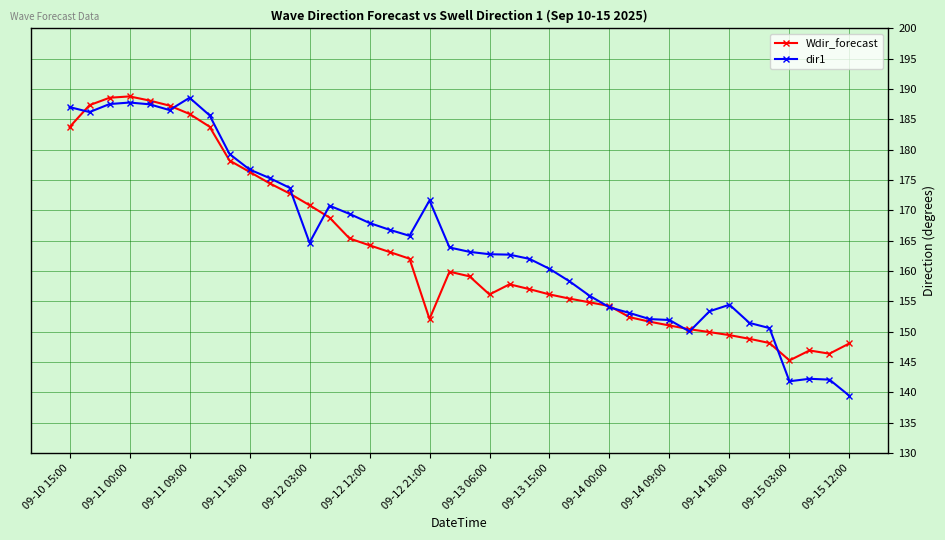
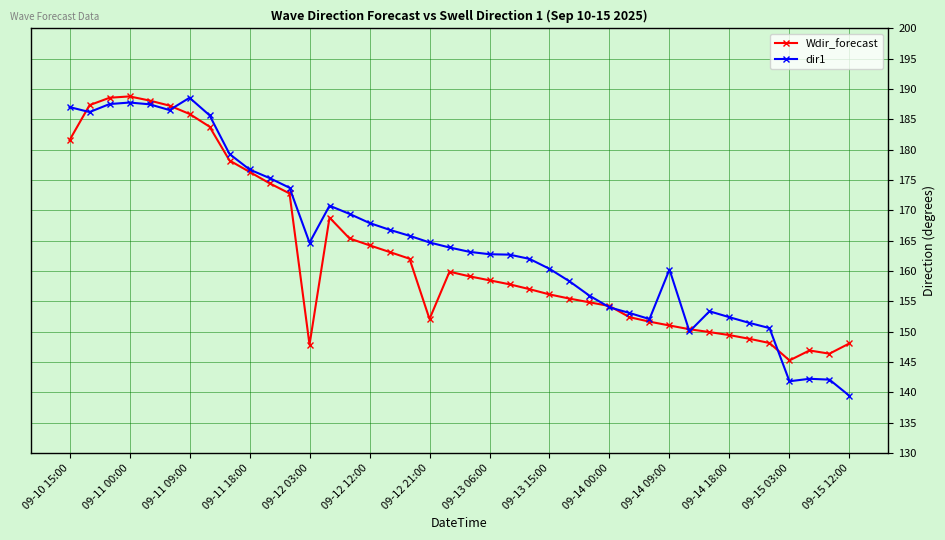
  {
    "Wdir_forecast": {
-     "09-10 15:00": 184,
+     "09-10 15:00": 182,
      "09-11 00:00": 189,
      "09-11 09:00": 186,
-     "09-12 03:00": 171,
+     "09-12 03:00": 148,
      "09-12 12:00": 164,
      "09-12 21:00": 152,
-     "09-13 06:00": 156,
+     "09-13 06:00": 158,
      "09-13 15:00": 156,
      "09-14 09:00": 151,
      "09-14 18:00": 149,
      "09-15 03:00": 145,
      "09-15 12:00": 148
    },
    "dir1": {
      "09-10 15:00": 187,
      "09-11 00:00": 188,
      "09-11 09:00": 189,
      "09-12 03:00": 165,
      "09-12 12:00": 168,
-     "09-12 21:00": 172,
+     "09-12 21:00": 165,
      "09-13 06:00": 163,
      "09-13 15:00": 160,
-     "09-14 09:00": 152,
-     "09-14 18:00": 154,
+     "09-14 09:00": 160,
+     "09-14 18:00": 152,
      "09-15 03:00": 142,
      "09-15 12:00": 139
    }
  }
